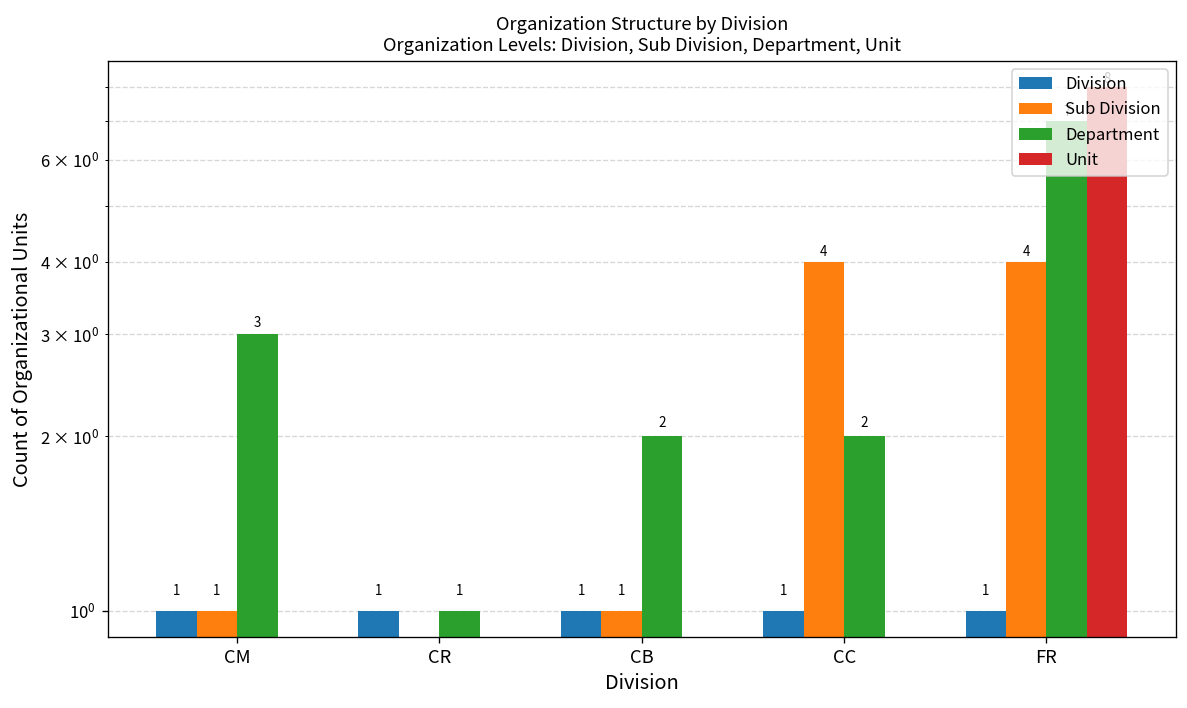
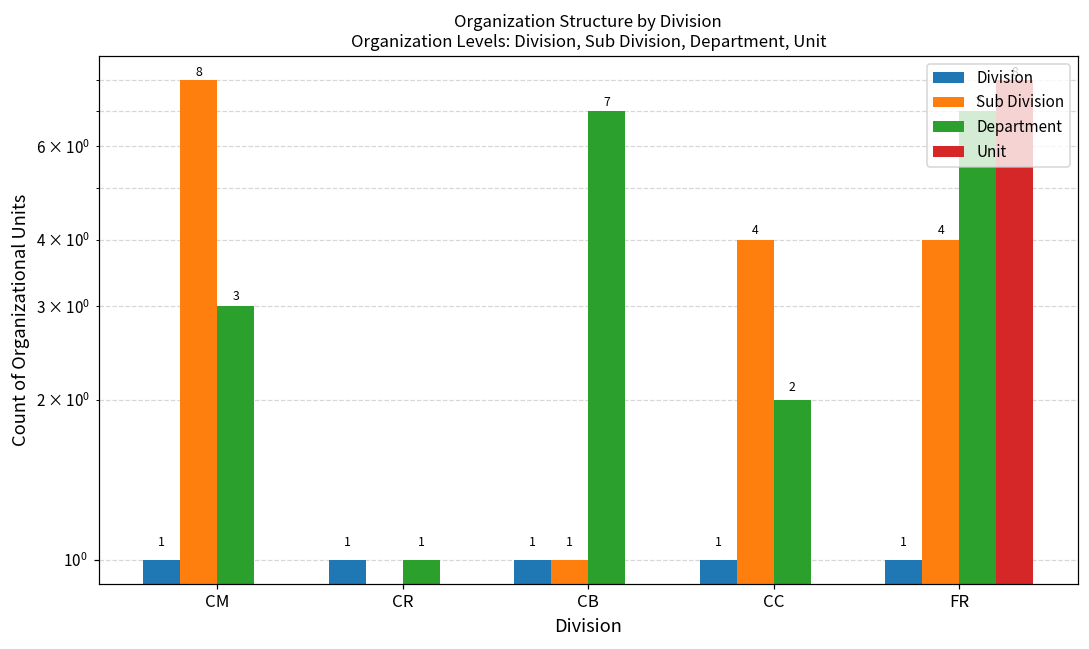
  {
    "Division": {
      "CM": 1,
      "CR": 1,
      "CB": 1,
      "CC": 1,
      "FR": 1
    },
    "Sub Division": {
-     "CM": 1,
+     "CM": 8,
      "CB": 1,
      "CC": 4,
      "FR": 4
    },
    "Department": {
      "CM": 3,
      "CR": 1,
-     "CB": 2,
+     "CB": 7,
      "CC": 2
    }
  }
